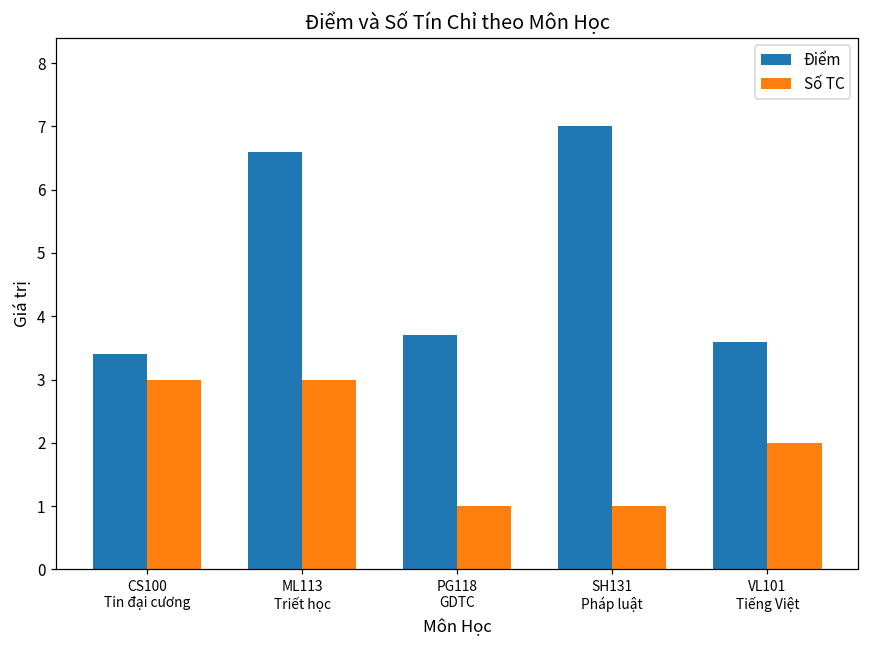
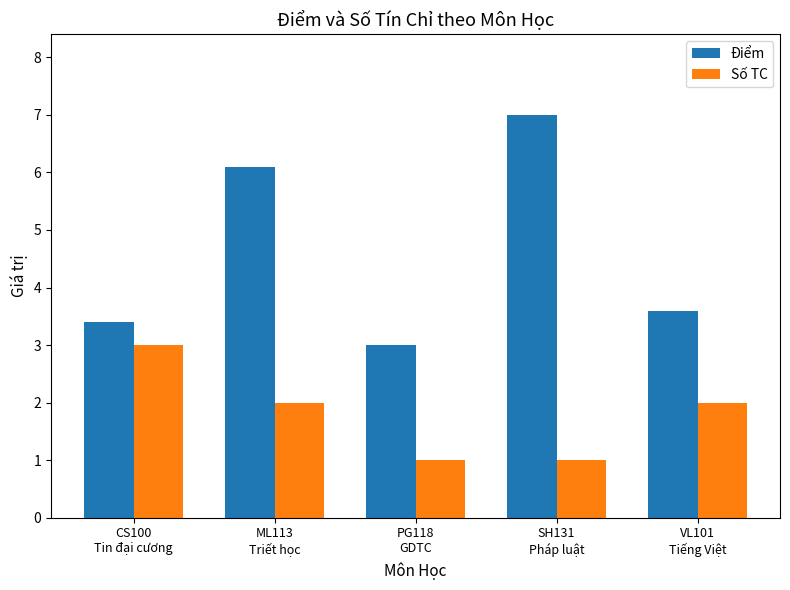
  {
    "Điểm": {
      "CS100 Tin đại cương": 3.4,
-     "ML113 Triết học": 6.6,
-     "PG118 GDTC": 3.7,
+     "ML113 Triết học": 6.1,
+     "PG118 GDTC": 3.0,
      "SH131 Pháp luật": 7.0,
      "VL101 Tiếng Việt": 3.6
    },
    "Số TC": {
      "CS100 Tin đại cương": 3,
-     "ML113 Triết học": 3,
+     "ML113 Triết học": 2,
      "PG118 GDTC": 1,
      "SH131 Pháp luật": 1,
      "VL101 Tiếng Việt": 2
    }
  }
